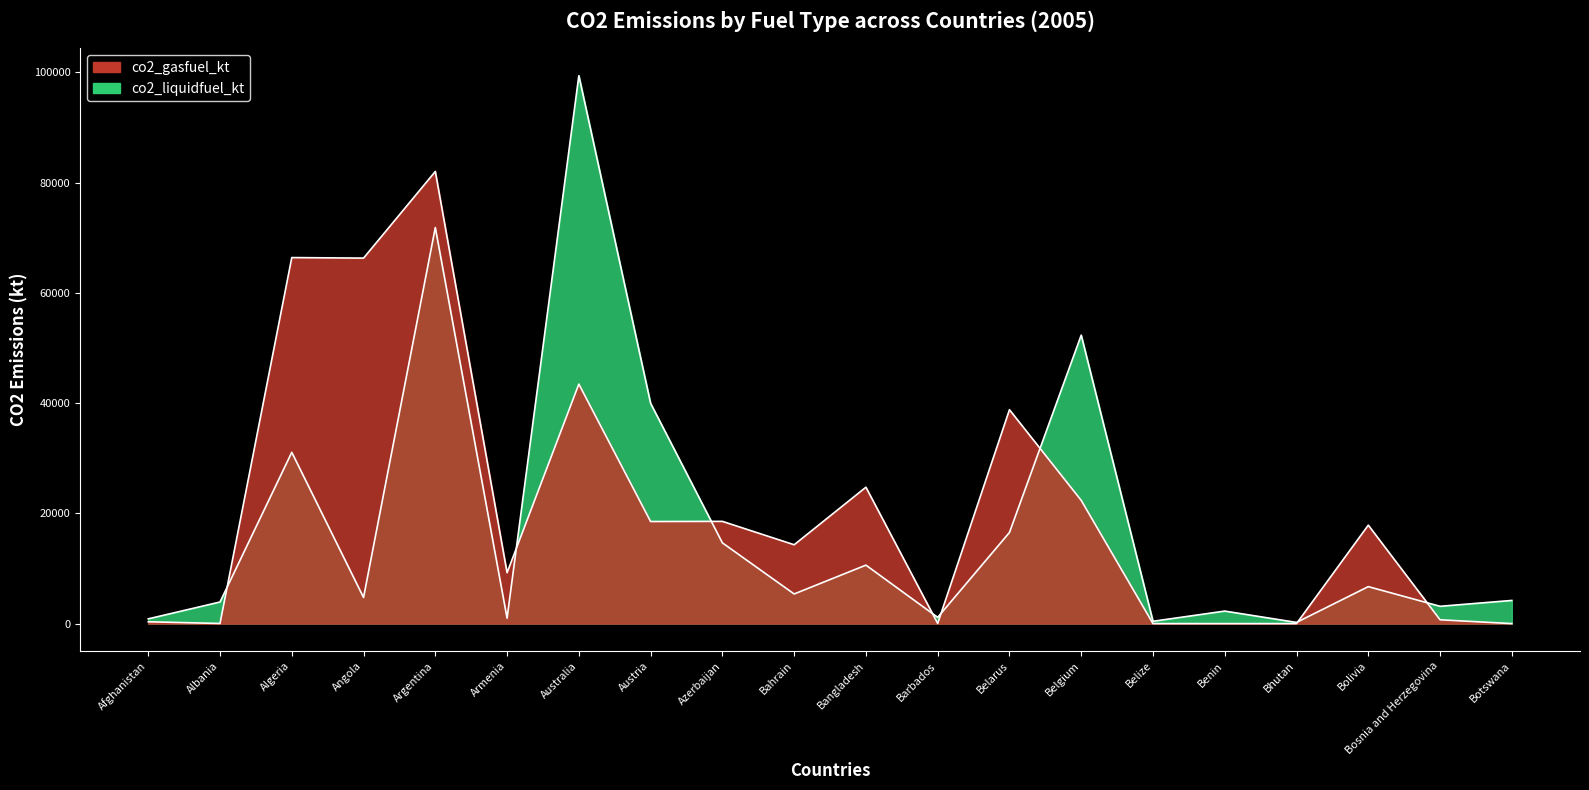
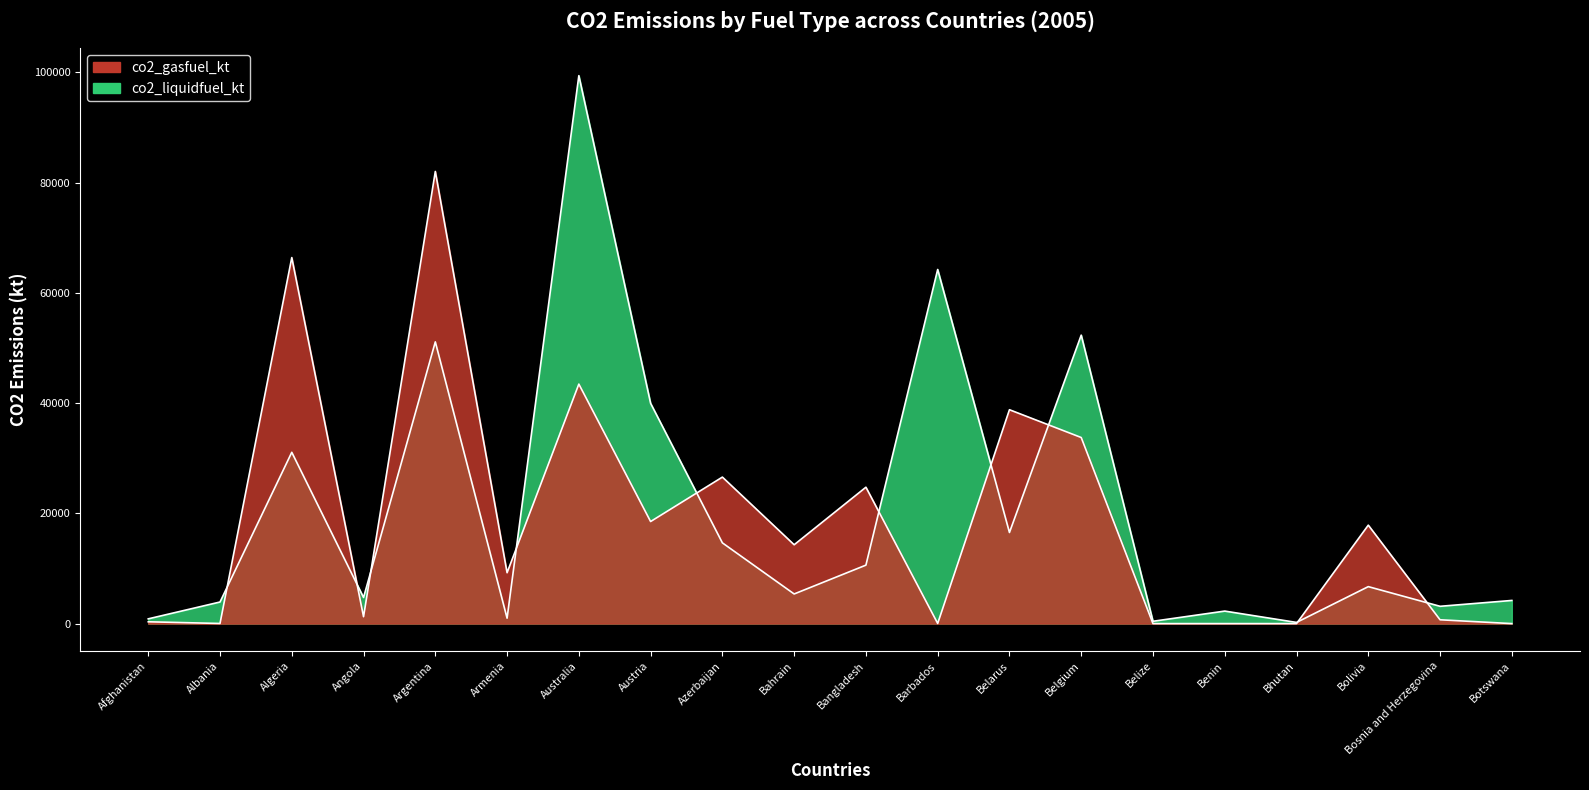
  {
    "co2_liquidfuel_kt": {
      "Afghanistan": 1000,
      "Albania": 4000,
      "Algeria": 31000,
      "Angola": 5000,
-     "Argentina": 72000,
+     "Argentina": 51000,
      "Armenia": 1000,
      "Australia": 99000,
      "Austria": 40000,
      "Azerbaijan": 15000,
      "Bahrain": 5000,
      "Bangladesh": 11000,
-     "Barbados": 1000,
+     "Barbados": 64000,
      "Belarus": 17000,
      "Belgium": 52000,
      "Benin": 2000,
      "Bolivia": 7000,
      "Bosnia and Herzegovina": 3000,
      "Botswana": 4000
    },
    "co2_gasfuel_kt": {
      "Afghanistan": 0,
      "Albania": 0,
      "Algeria": 66000,
-     "Angola": 66000,
+     "Angola": 1000,
      "Argentina": 82000,
      "Armenia": 9000,
      "Australia": 43000,
      "Austria": 19000,
-     "Azerbaijan": 19000,
+     "Azerbaijan": 27000,
      "Bahrain": 14000,
      "Bangladesh": 25000,
      "Barbados": 0,
      "Belarus": 39000,
-     "Belgium": 22000,
+     "Belgium": 34000,
      "Benin": 0,
      "Bolivia": 18000,
      "Bosnia and Herzegovina": 1000,
      "Botswana": 0
    }
  }
